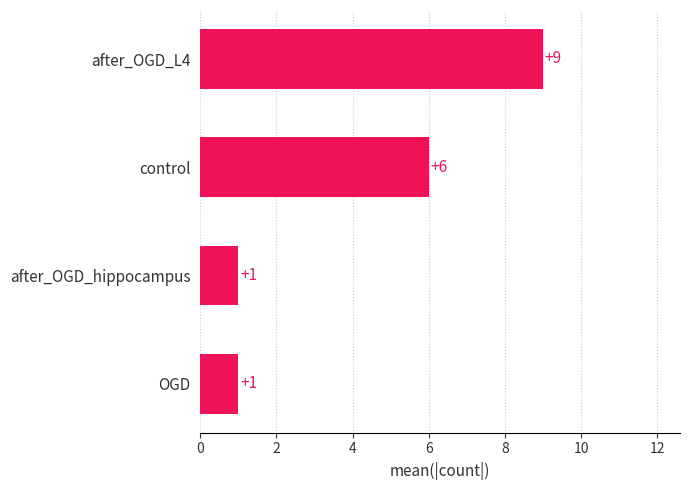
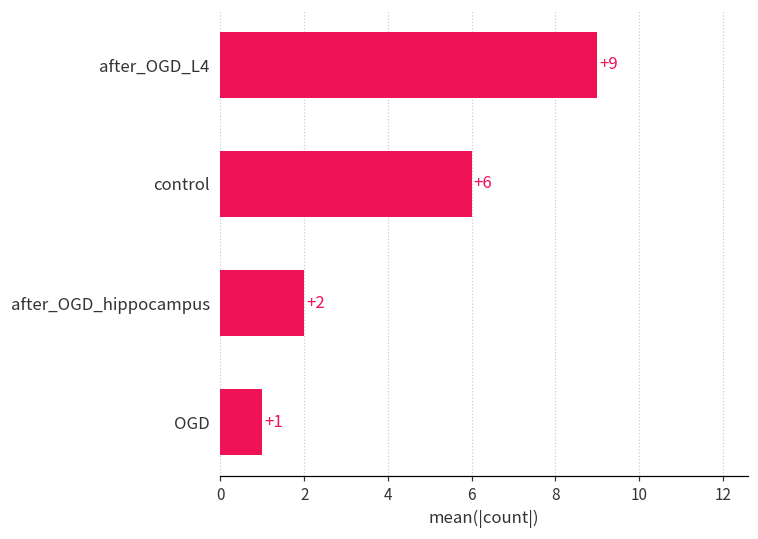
  {
    "after_OGD_L4": "+9",
    "control": "+6",
-   "after_OGD_hippocampus": "+1",
+   "after_OGD_hippocampus": "+2",
    "OGD": "+1"
  }
